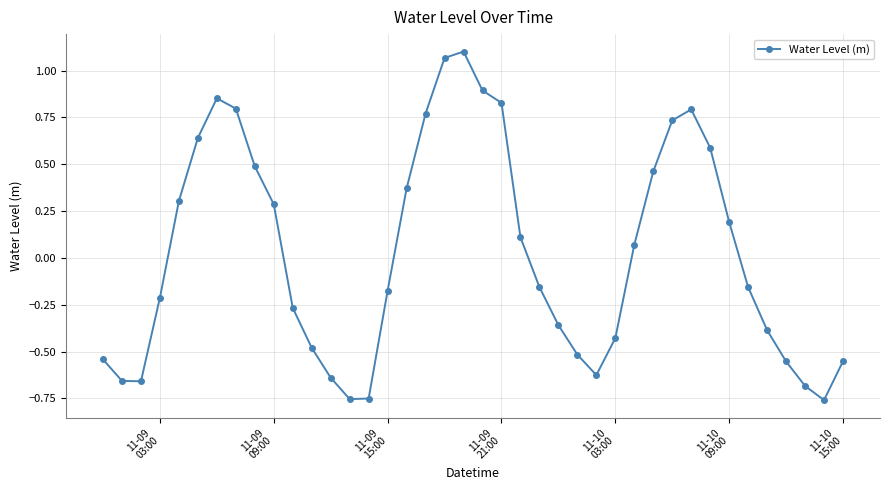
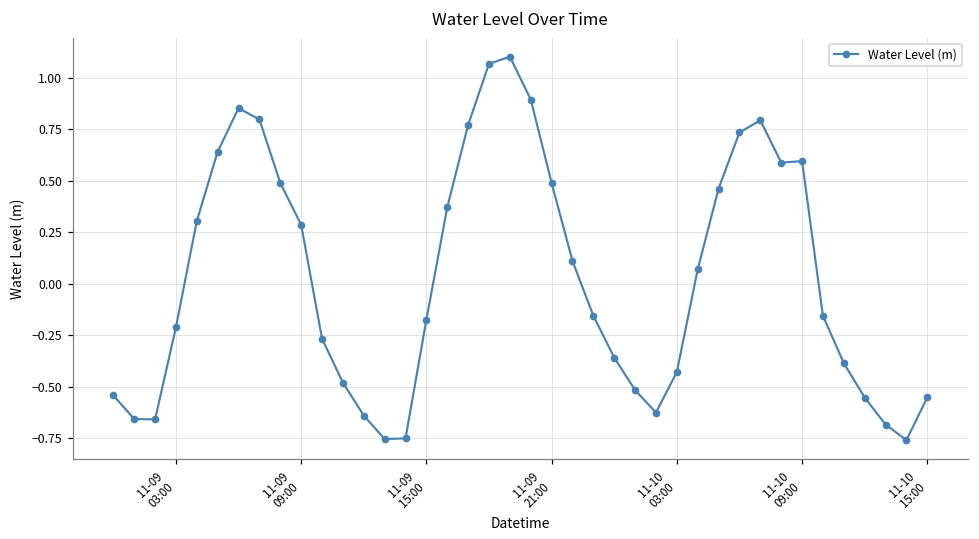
  {
    "11-09 03:00": -0.21,
    "11-09 09:00": 0.29,
    "11-09 15:00": -0.17,
-   "11-09 21:00": 0.83,
+   "11-09 21:00": 0.49,
    "11-10 03:00": -0.43,
-   "11-10 09:00": 0.19,
+   "11-10 09:00": 0.59,
    "11-10 15:00": -0.55
  }
